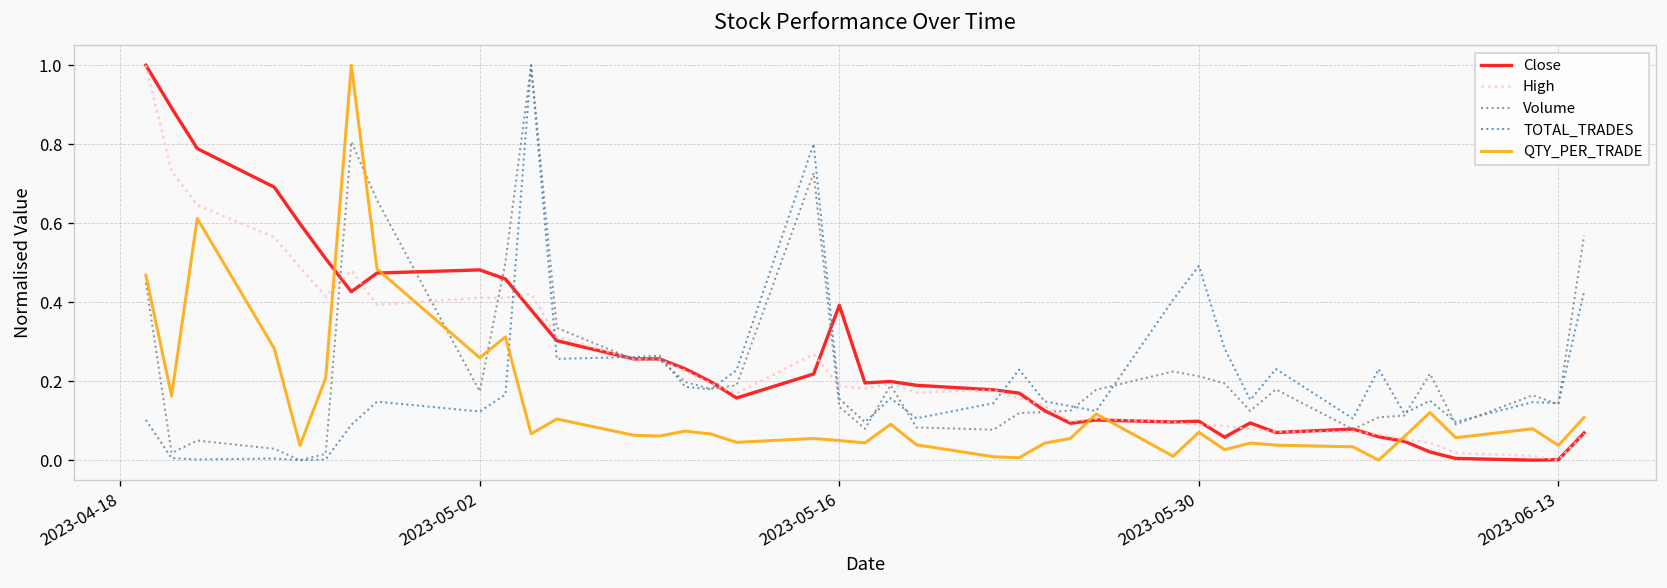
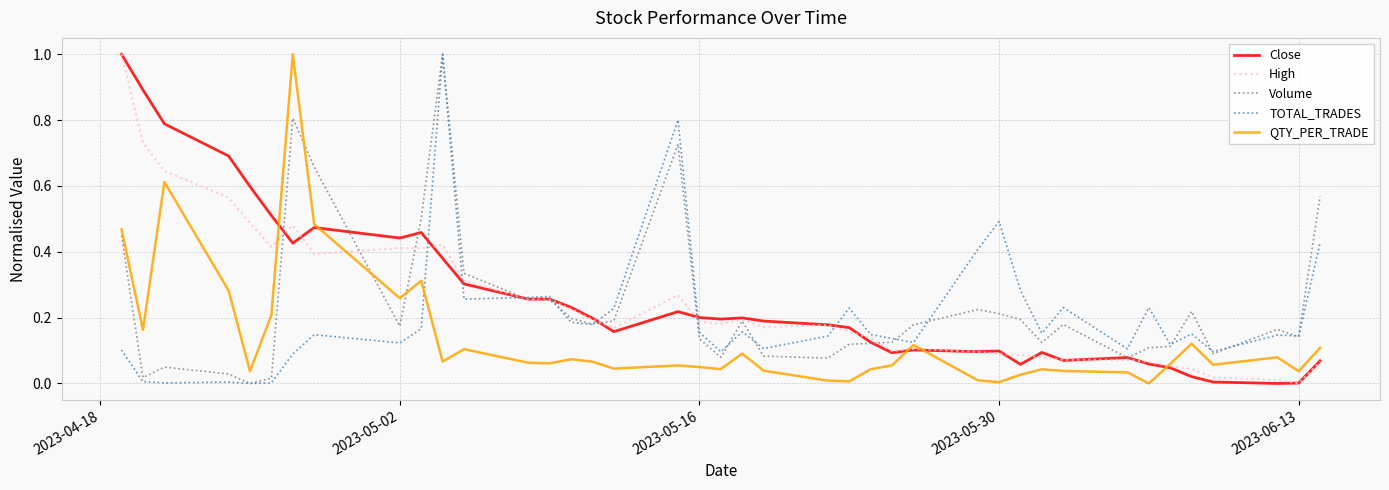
  {
    "Close": {
-     "2023-05-02": 0.48,
-     "2023-05-16": 0.39,
+     "2023-05-02": 0.44,
+     "2023-05-16": 0.20,
      "2023-05-30": 0.10
    },
    "High": {
      "2023-05-02": 0.41,
      "2023-05-16": 0.19,
      "2023-05-30": 0.09
    },
    "Volume": {
      "2023-05-02": 0.17,
      "2023-05-16": 0.14,
      "2023-05-30": 0.21
    },
    "TOTAL_TRADES": {
      "2023-05-02": 0.12,
      "2023-05-16": 0.16,
      "2023-05-30": 0.49
    },
    "QTY_PER_TRADE": {
      "2023-05-02": 0.26,
      "2023-05-16": 0.05,
-     "2023-05-30": 0.07,
+     "2023-05-30": 0.00,
      "2023-06-13": 0.04
    }
  }
